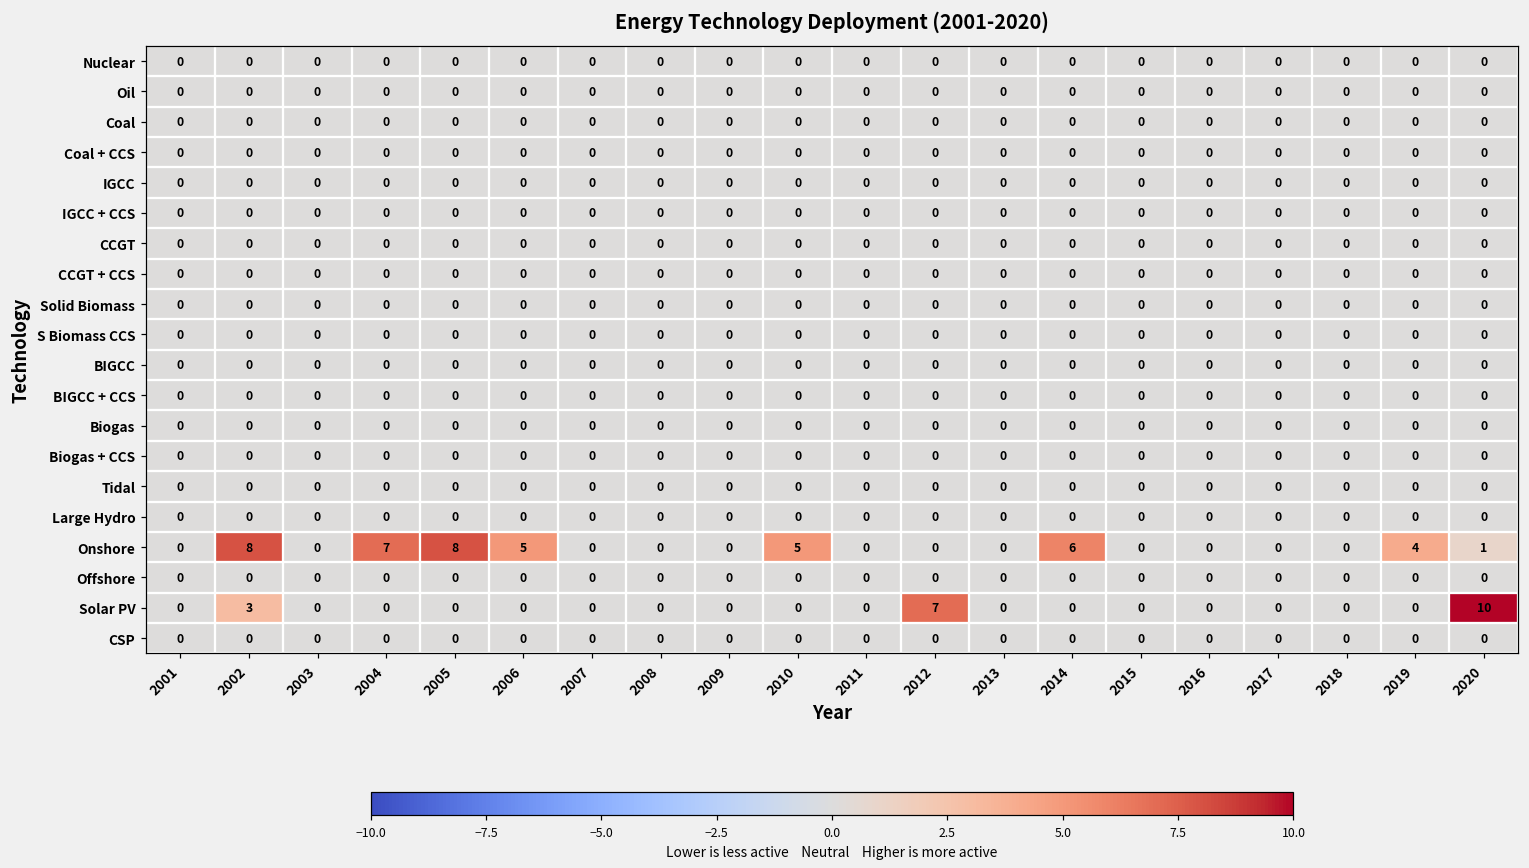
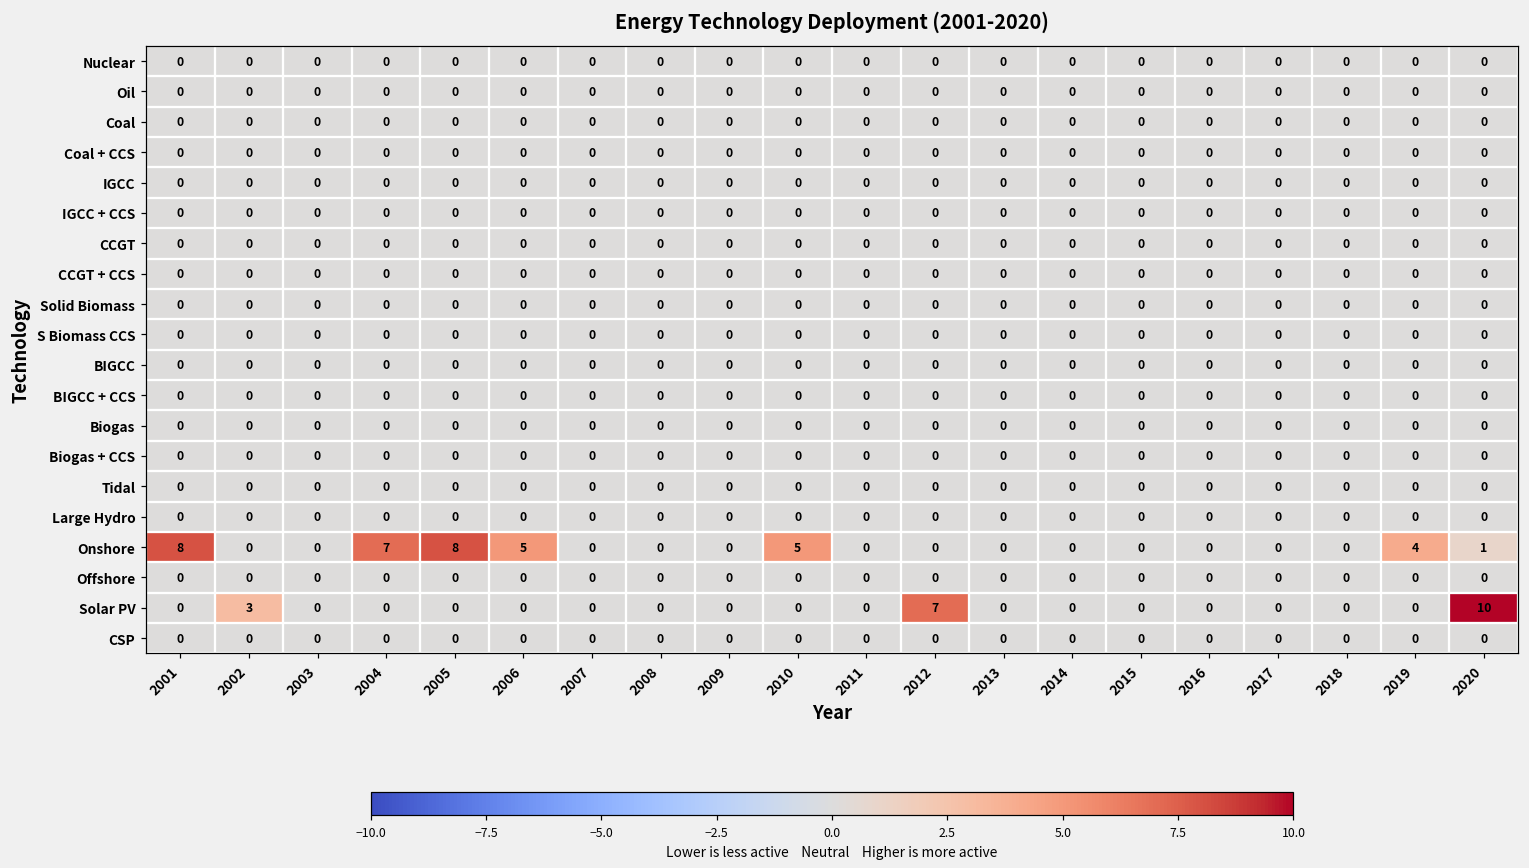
  {
    "Onshore": {
-     "2001": 0,
-     "2002": 8,
+     "2001": 8,
+     "2002": 0,
      "2003": 0,
      "2004": 7,
      "2005": 8,
      "2006": 5,
      "2007": 0,
      "2008": 0,
      "2009": 0,
      "2010": 5,
      "2011": 0,
      "2012": 0,
      "2013": 0,
-     "2014": 6,
+     "2014": 0,
      "2015": 0,
      "2016": 0,
      "2017": 0,
      "2018": 0,
      "2019": 4,
      "2020": 1
    }
  }
